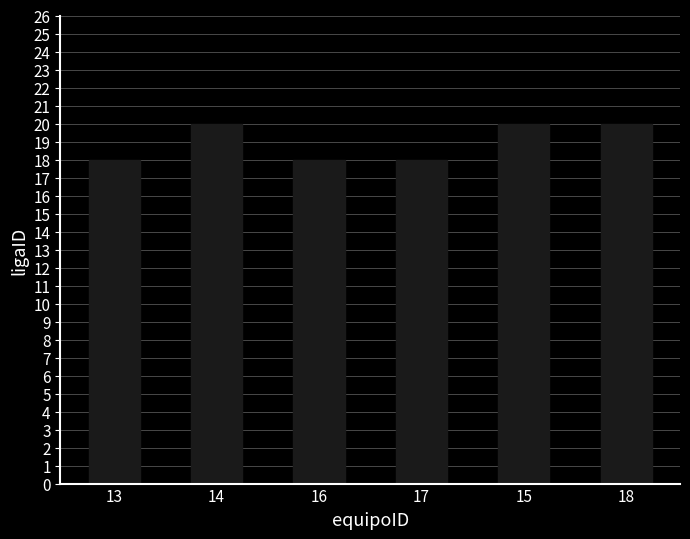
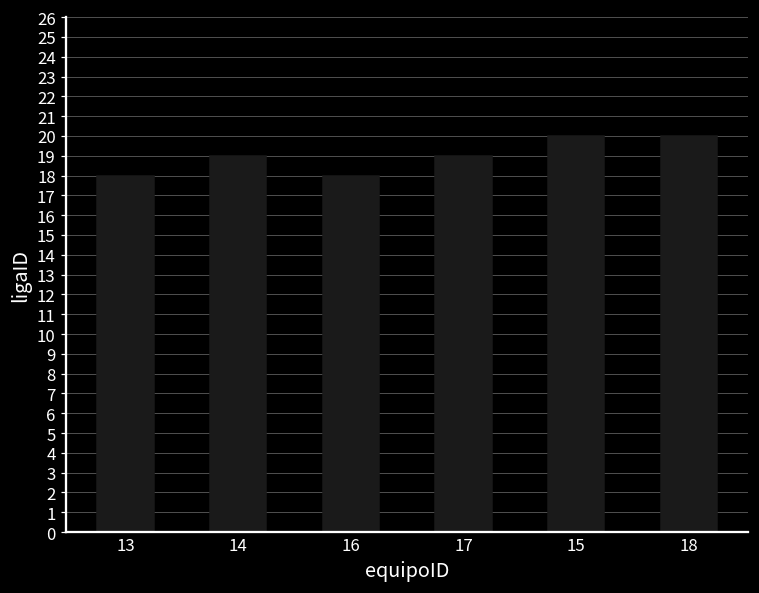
  {
    "13": 18,
-   "14": 20,
+   "14": 19,
    "16": 18,
-   "17": 18,
+   "17": 19,
    "15": 20,
    "18": 20
  }
